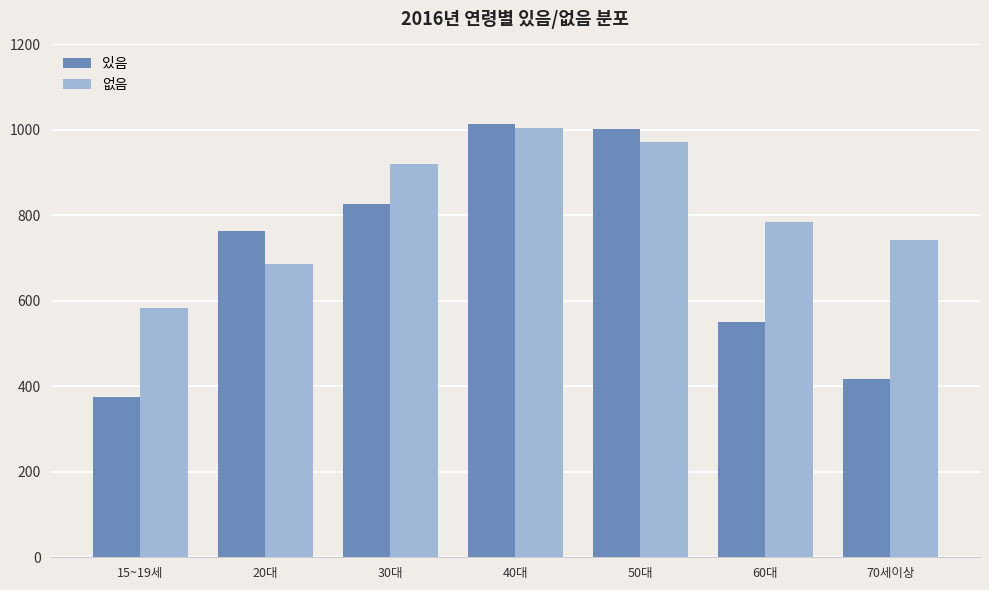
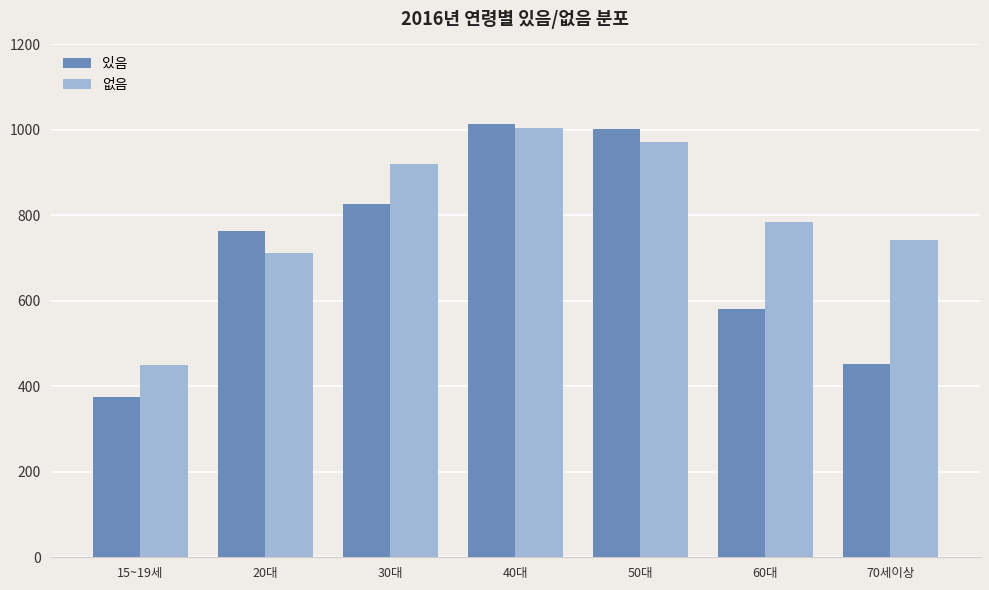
  {
    "있음": {
      "15~19세": 380,
      "20대": 760,
      "30대": 830,
      "40대": 1010,
      "50대": 1000,
-     "60대": 550,
-     "70세이상": 420
+     "60대": 580,
+     "70세이상": 450
    },
    "없음": {
-     "15~19세": 580,
-     "20대": 690,
+     "15~19세": 450,
+     "20대": 710,
      "30대": 920,
      "40대": 1010,
      "50대": 970,
      "60대": 780,
      "70세이상": 740
    }
  }
